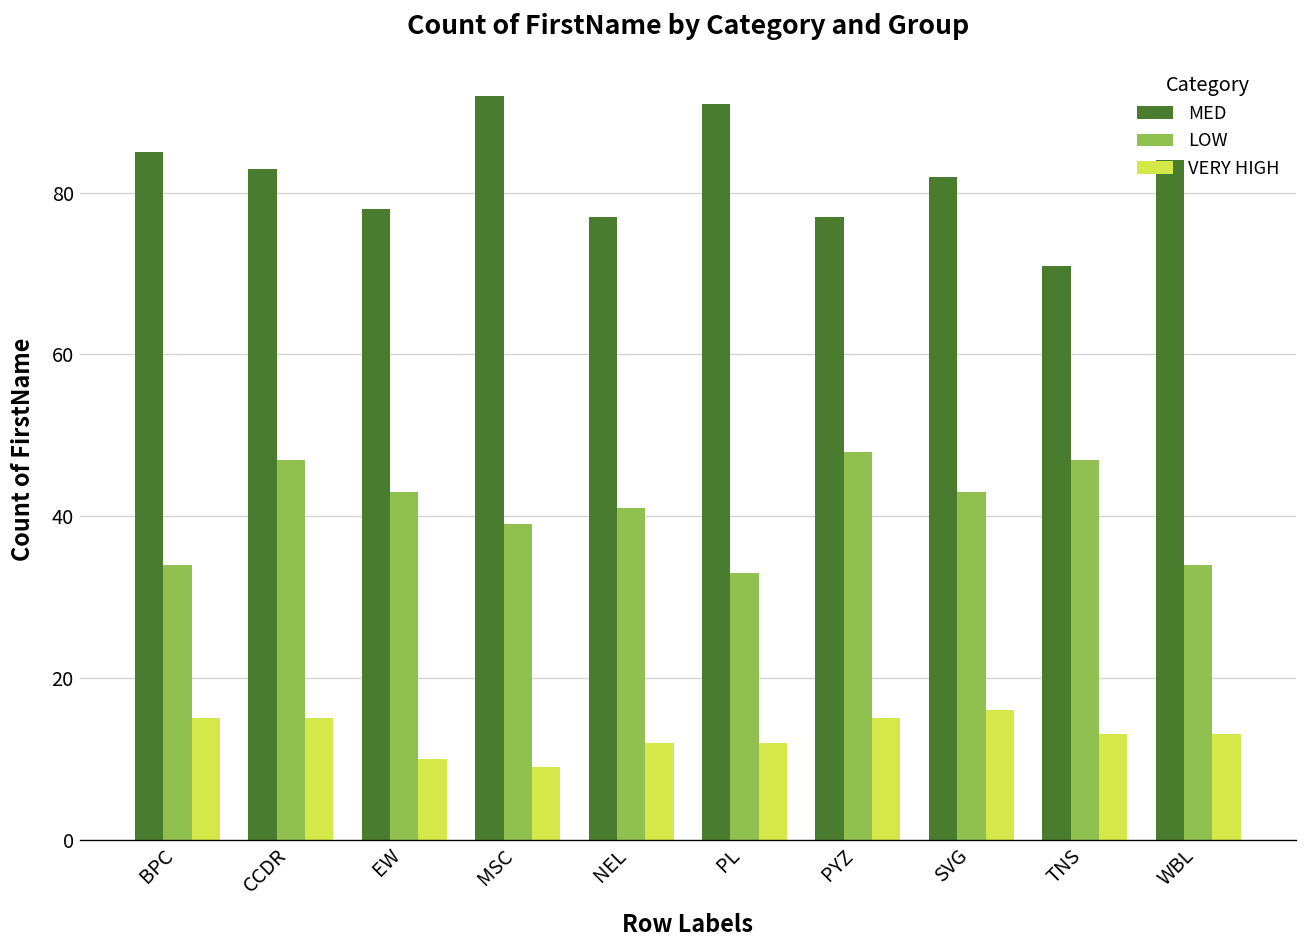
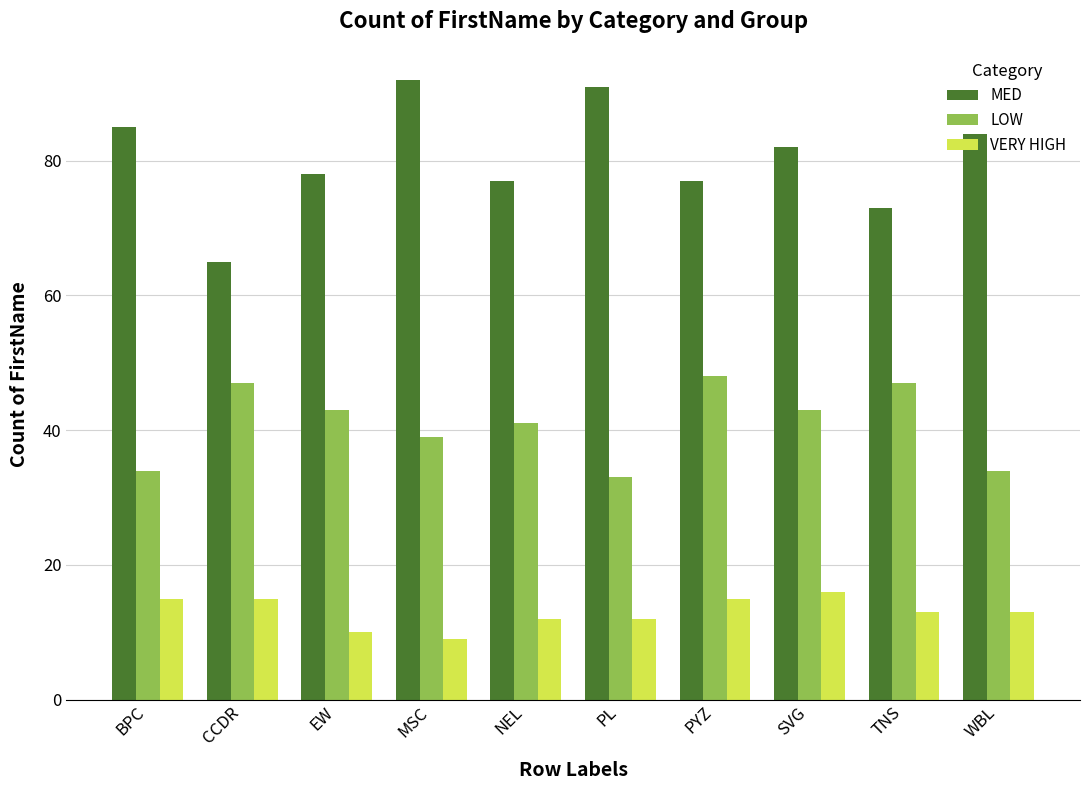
  {
    "MED": {
      "BPC": 85,
-     "CCDR": 83,
+     "CCDR": 65,
      "EW": 78,
      "MSC": 92,
      "NEL": 77,
      "PL": 91,
      "PYZ": 77,
      "SVG": 82,
-     "TNS": 71,
+     "TNS": 73,
      "WBL": 84
    },
    "LOW": {
      "BPC": 34,
      "CCDR": 47,
      "EW": 43,
      "MSC": 39,
      "NEL": 41,
      "PL": 33,
      "PYZ": 48,
      "SVG": 43,
      "TNS": 47,
      "WBL": 34
    },
    "VERY HIGH": {
      "BPC": 15,
      "CCDR": 15,
      "EW": 10,
      "MSC": 9,
      "NEL": 12,
      "PL": 12,
      "PYZ": 15,
      "SVG": 16,
      "TNS": 13,
      "WBL": 13
    }
  }
